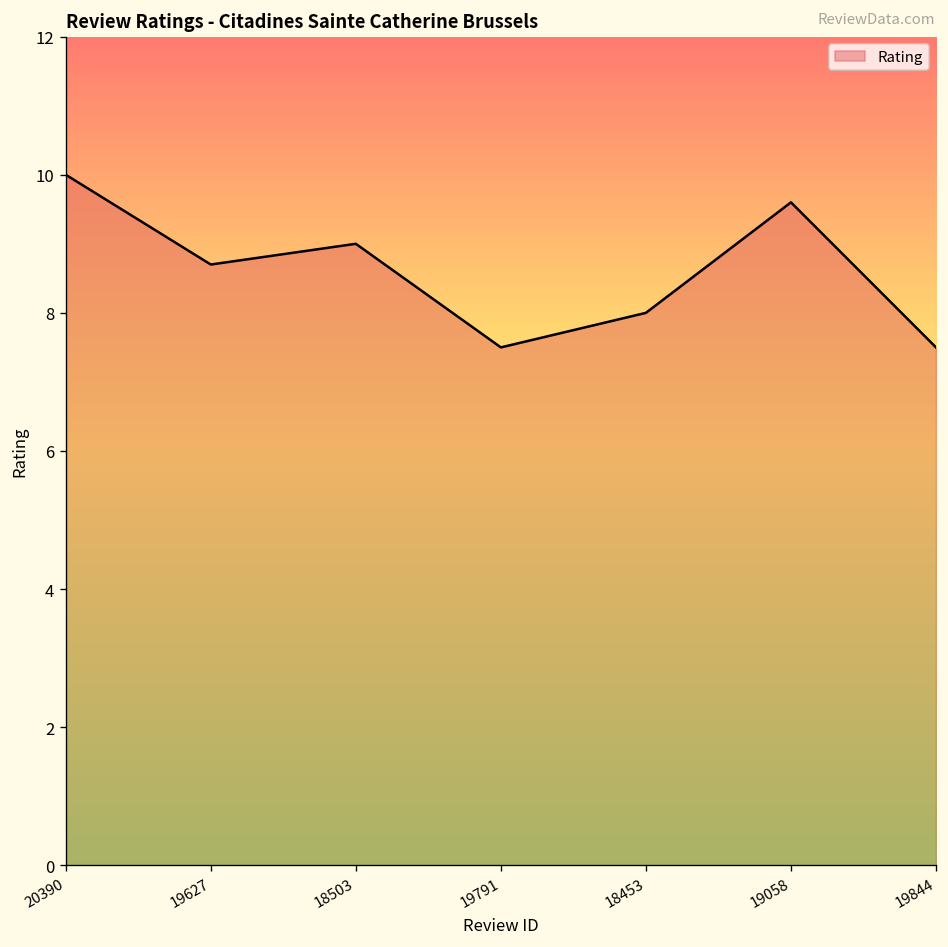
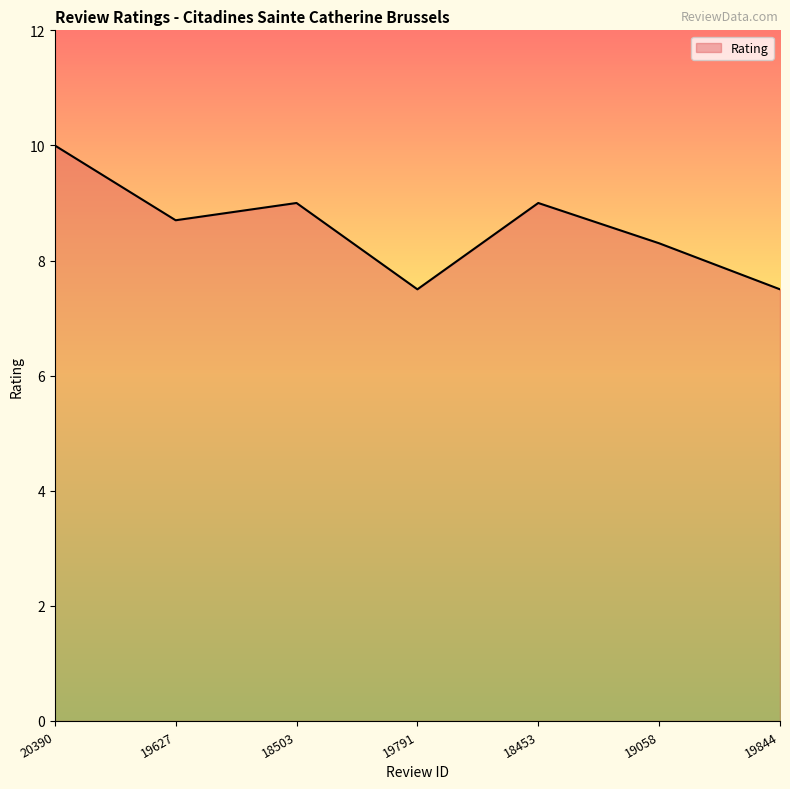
  {
    "20390": 10.0,
    "19627": 8.7,
    "18503": 9.0,
    "19791": 7.5,
-   "18453": 8,
-   "19058": 9.6,
+   "18453": 9,
+   "19058": 8.3,
    "19844": 7.5
  }
